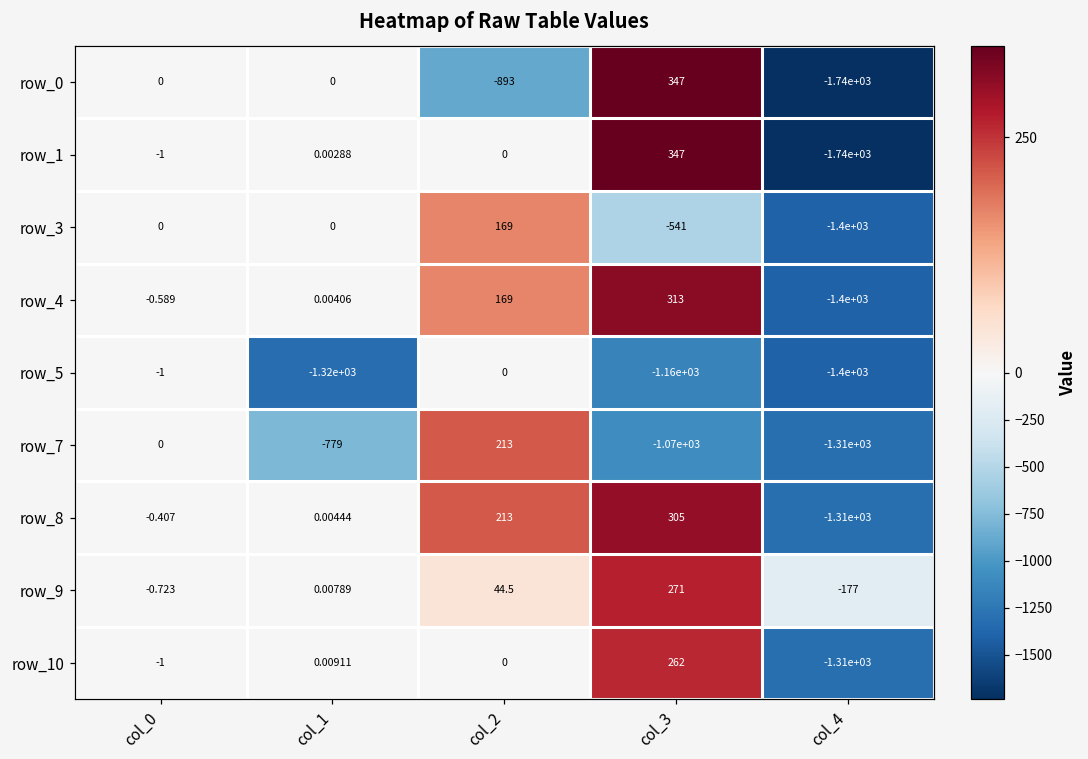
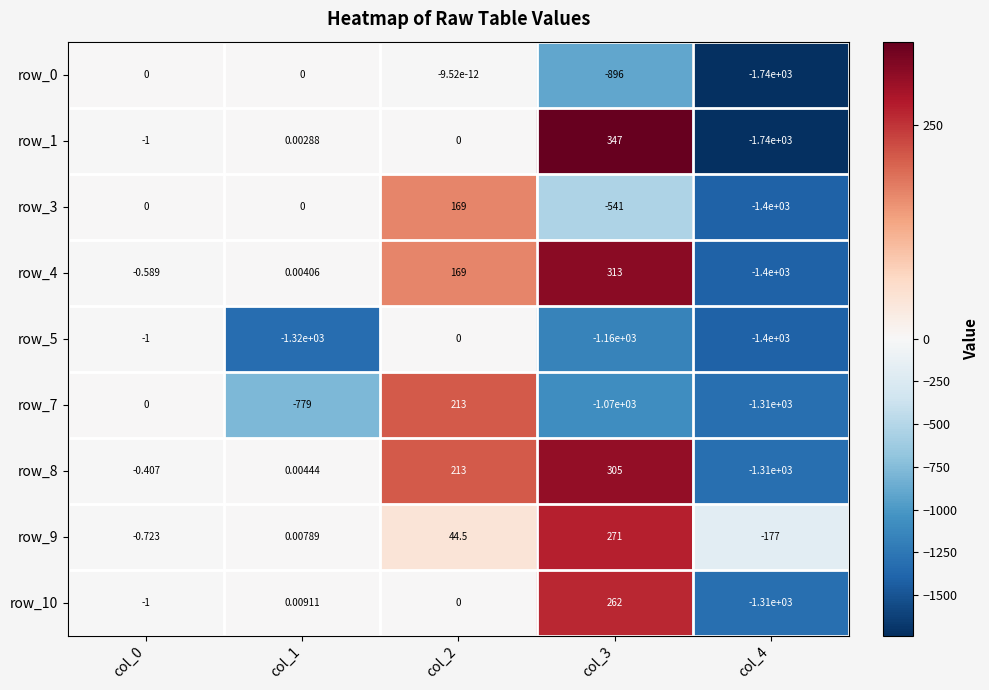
  {
    "row_0": {
      "col_0": "0",
      "col_1": "0",
-     "col_2": "-893",
-     "col_3": "347",
+     "col_2": "-9.52e-12",
+     "col_3": "-896",
      "col_4": "-1.74e+03"
    },
    "row_1": {
      "col_0": "-1",
      "col_1": "0.00288",
      "col_2": "0",
      "col_3": "347",
      "col_4": "-1.74e+03"
    },
    "row_3": {
      "col_0": "0",
      "col_1": "0",
      "col_2": "169",
      "col_3": "-541",
      "col_4": "-1.4e+03"
    },
    "row_4": {
      "col_0": "-0.589",
      "col_1": "0.00406",
      "col_2": "169",
      "col_3": "313",
      "col_4": "-1.4e+03"
    },
    "row_5": {
      "col_0": "-1",
      "col_1": "-1.32e+03",
      "col_2": "0",
      "col_3": "-1.16e+03",
      "col_4": "-1.4e+03"
    },
    "row_7": {
      "col_0": "0",
      "col_1": "-779",
      "col_2": "213",
      "col_3": "-1.07e+03",
      "col_4": "-1.31e+03"
    },
    "row_8": {
      "col_0": "-0.407",
      "col_1": "0.00444",
      "col_2": "213",
      "col_3": "305",
      "col_4": "-1.31e+03"
    },
    "row_9": {
      "col_0": "-0.723",
      "col_1": "0.00789",
      "col_2": "44.5",
      "col_3": "271",
      "col_4": "-177"
    },
    "row_10": {
      "col_0": "-1",
      "col_1": "0.00911",
      "col_2": "0",
      "col_3": "262",
      "col_4": "-1.31e+03"
    }
  }
